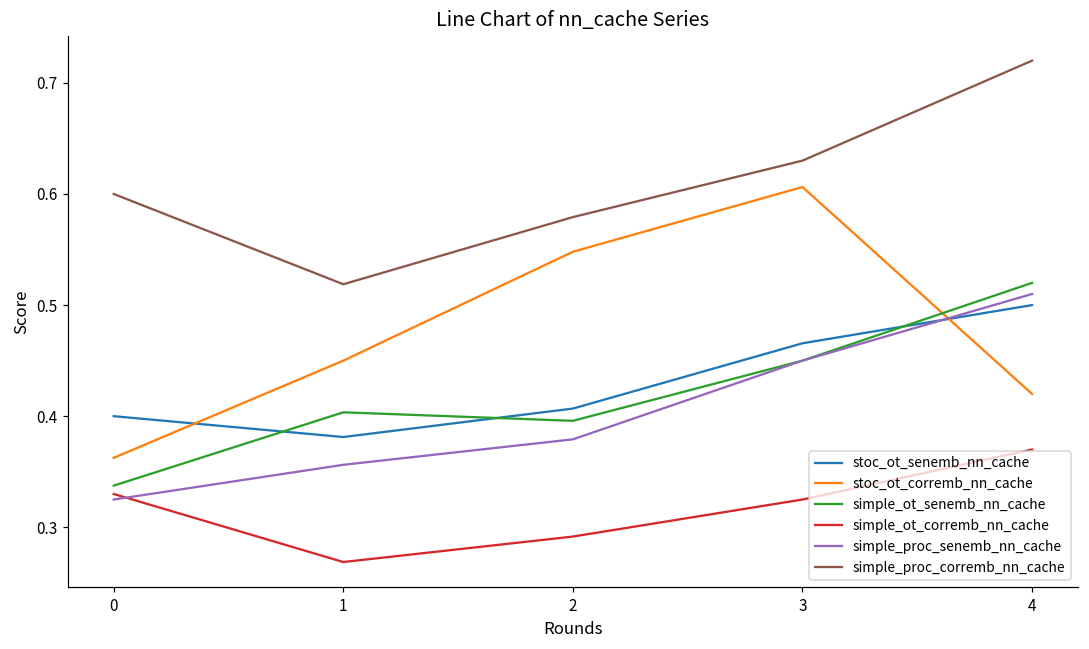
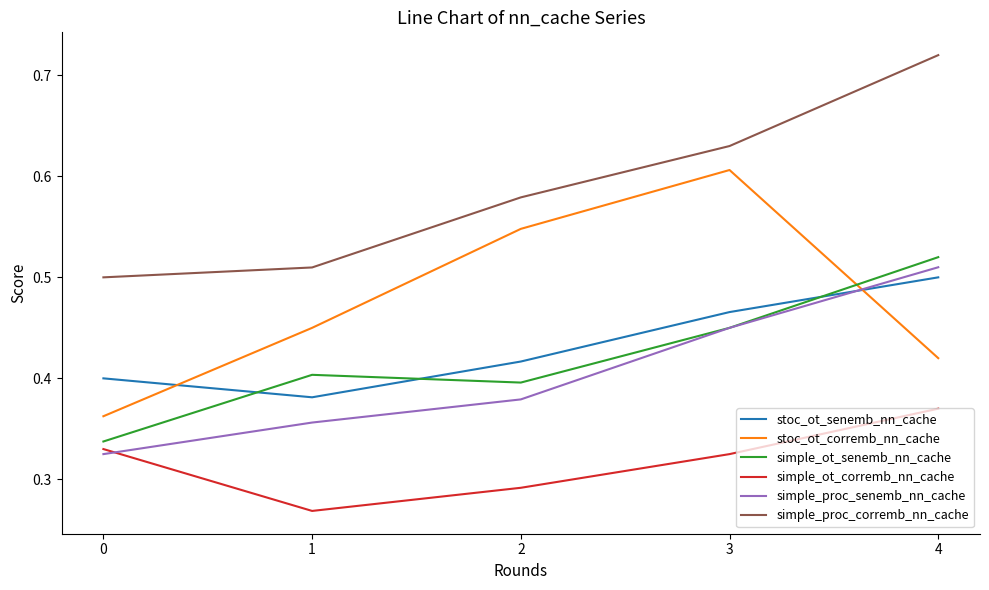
  {
    "stoc_ot_senemb_nn_cache": {
      "0": 0.400,
      "1": 0.381,
-     "2": 0.407,
+     "2": 0.417,
      "3": 0.466,
      "4": 0.500
    },
    "stoc_ot_corremb_nn_cache": {
      "0": 0.363,
      "1": 0.450,
      "2": 0.548,
      "3": 0.606,
      "4": 0.420
    },
    "simple_ot_senemb_nn_cache": {
      "0": 0.338,
      "1": 0.404,
      "2": 0.396,
      "4": 0.520
    },
    "simple_ot_corremb_nn_cache": {
      "0": 0.330,
      "1": 0.269,
      "2": 0.292,
      "3": 0.325
    },
    "simple_proc_senemb_nn_cache": {
      "0": 0.325,
      "1": 0.356,
      "2": 0.379,
      "4": 0.510
    },
    "simple_proc_corremb_nn_cache": {
-     "0": 0.6,
-     "1": 0.519,
+     "0": 0.5,
+     "1": 0.510,
      "2": 0.579,
      "3": 0.630,
      "4": 0.720
    }
  }
